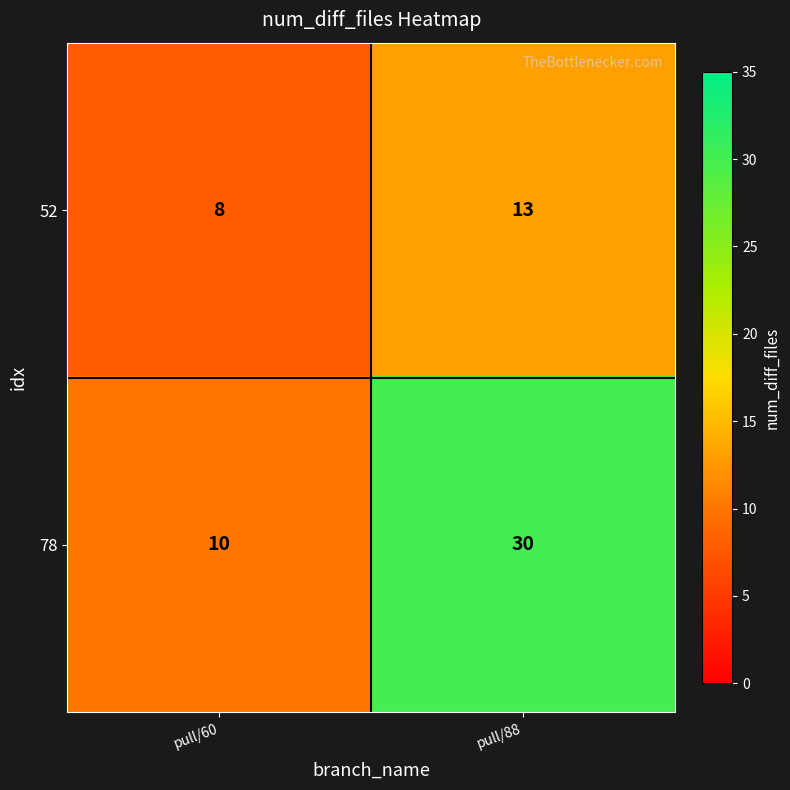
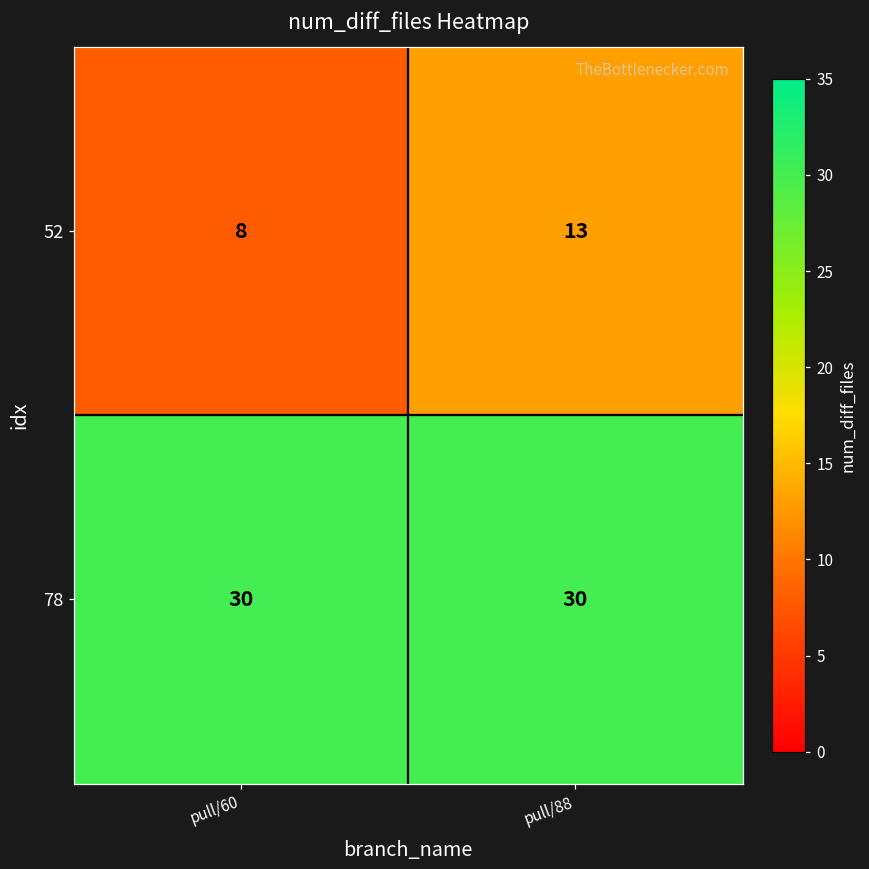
  {
    "52": {
      "pull/60": 8
    },
    "78": {
-     "pull/60": 10,
+     "pull/60": 30,
      "pull/88": 30
    }
  }
